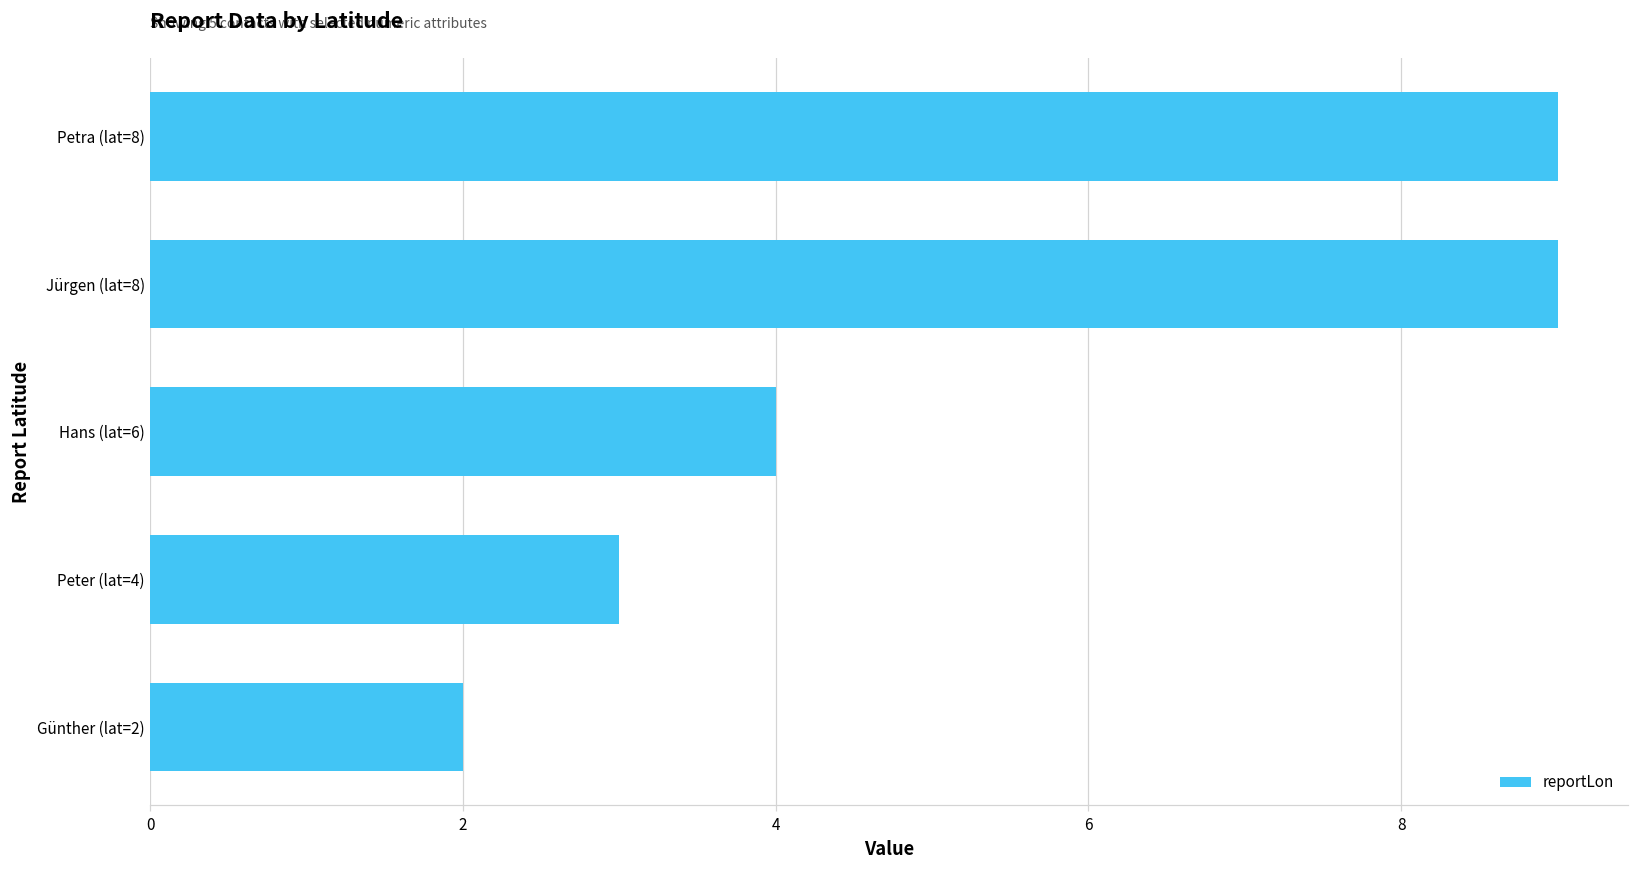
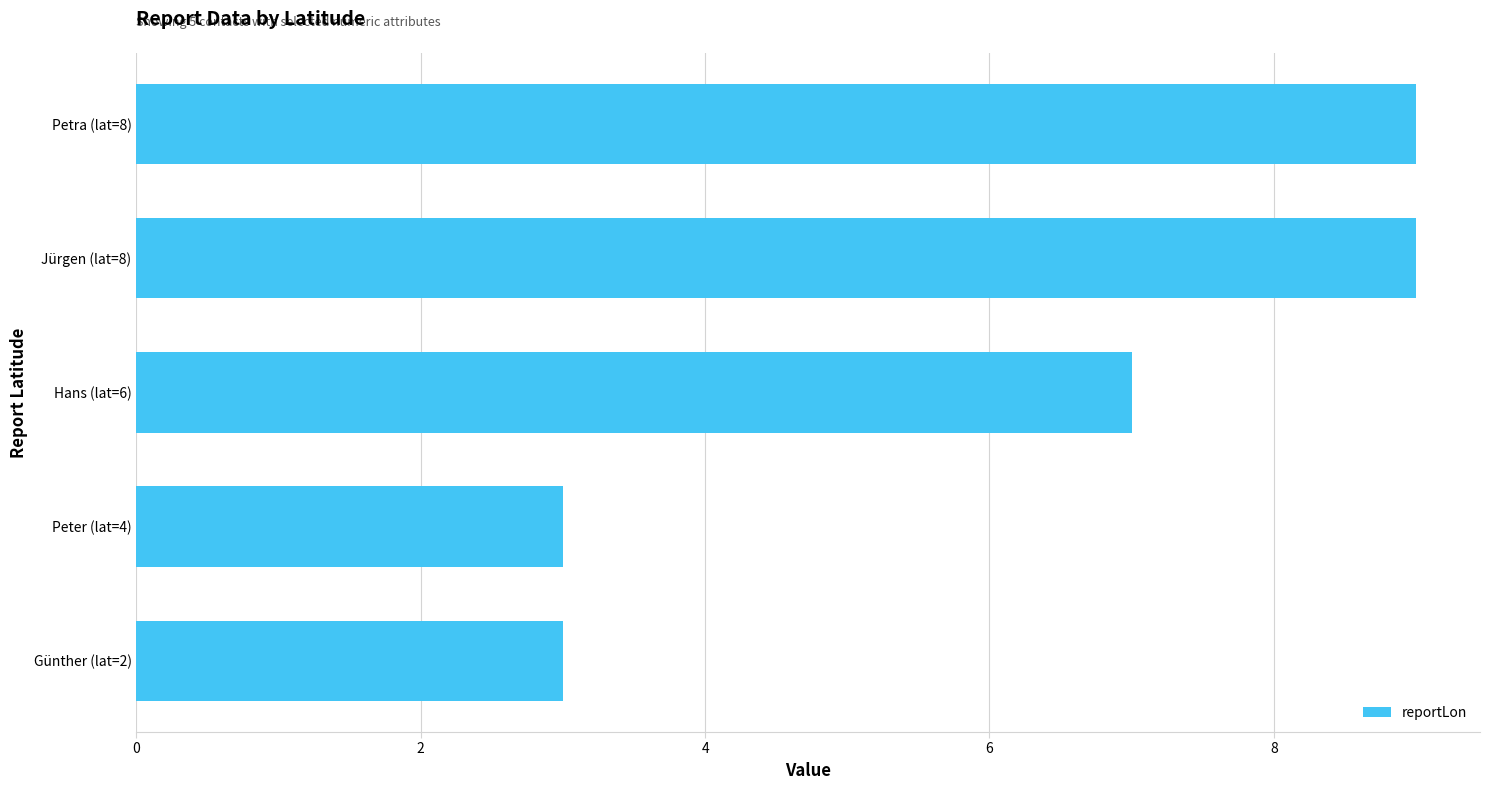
  {
    "Petra (lat=8)": 9,
    "Jürgen (lat=8)": 9,
-   "Hans (lat=6)": 4,
+   "Hans (lat=6)": 7,
    "Peter (lat=4)": 3,
-   "Günther (lat=2)": 2
+   "Günther (lat=2)": 3
  }
